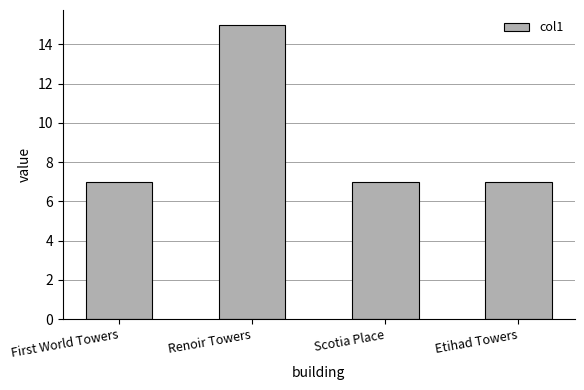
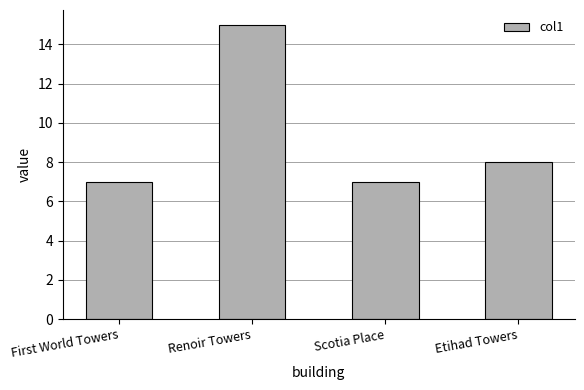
  {
    "First World Towers": 7,
    "Renoir Towers": 15,
    "Scotia Place": 7,
-   "Etihad Towers": 7
+   "Etihad Towers": 8
  }
